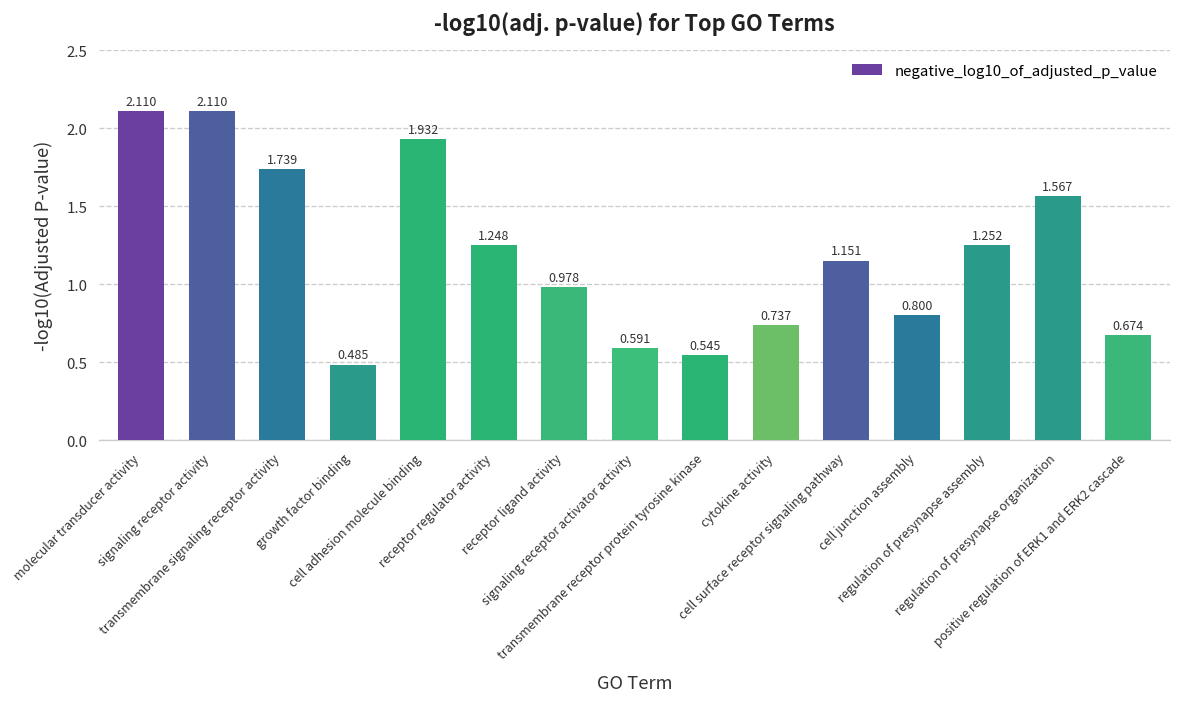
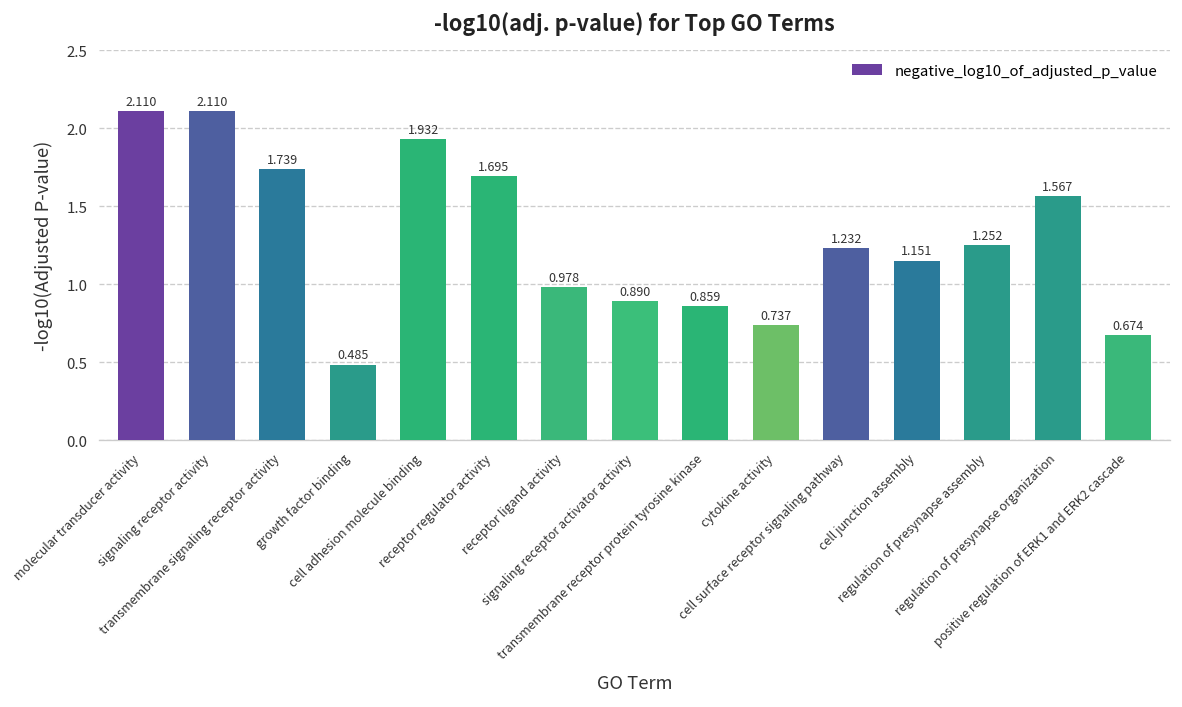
  {
    "molecular transducer activity": 2.110,
    "signaling receptor activity": 2.110,
    "transmembrane signaling receptor activity": 1.739,
    "growth factor binding": 0.485,
    "cell adhesion molecule binding": 1.932,
-   "receptor regulator activity": 1.248,
+   "receptor regulator activity": 1.695,
    "receptor ligand activity": 0.978,
-   "signaling receptor activator activity": 0.591,
-   "transmembrane receptor protein tyrosine kinase": 0.545,
+   "signaling receptor activator activity": 0.890,
+   "transmembrane receptor protein tyrosine kinase": 0.859,
    "cytokine activity": 0.737,
-   "cell surface receptor signaling pathway": 1.151,
-   "cell junction assembly": 0.800,
+   "cell surface receptor signaling pathway": 1.232,
+   "cell junction assembly": 1.151,
    "regulation of presynapse assembly": 1.252,
    "regulation of presynapse organization": 1.567,
    "positive regulation of ERK1 and ERK2 cascade": 0.674
  }
